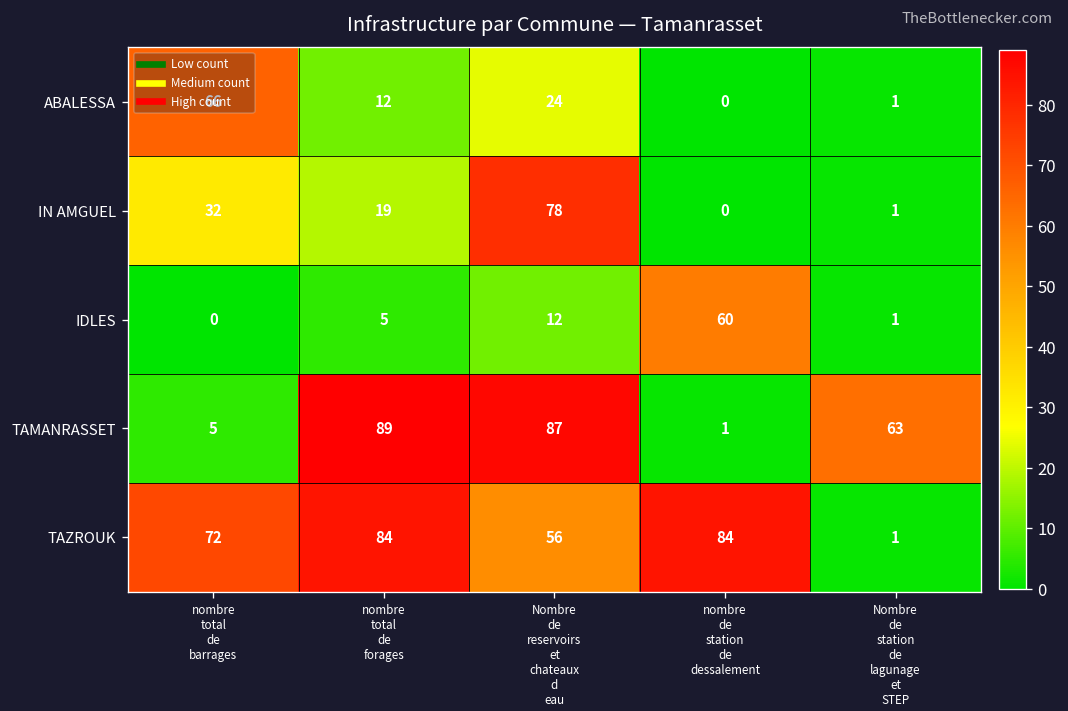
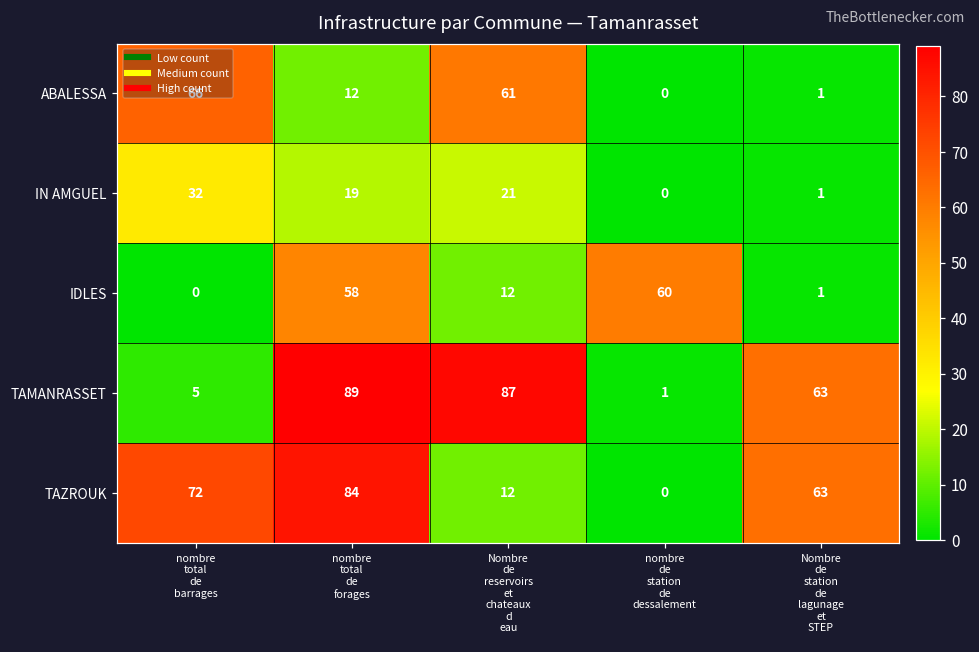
  {
    "ABALESSA": {
      "nombre total de forages": 12,
-     "Nombre de reservoirs et chateaux d eau": 24,
+     "Nombre de reservoirs et chateaux d eau": 61,
      "nombre de station de dessalement": 0,
      "Nombre de station de lagunage et STEP": 1
    },
    "IN AMGUEL": {
      "nombre total de barrages": 32,
      "nombre total de forages": 19,
-     "Nombre de reservoirs et chateaux d eau": 78,
+     "Nombre de reservoirs et chateaux d eau": 21,
      "nombre de station de dessalement": 0,
      "Nombre de station de lagunage et STEP": 1
    },
    "IDLES": {
      "nombre total de barrages": 0,
-     "nombre total de forages": 5,
+     "nombre total de forages": 58,
      "Nombre de reservoirs et chateaux d eau": 12,
      "nombre de station de dessalement": 60,
      "Nombre de station de lagunage et STEP": 1
    },
    "TAMANRASSET": {
      "nombre total de barrages": 5,
      "nombre total de forages": 89,
      "Nombre de reservoirs et chateaux d eau": 87,
      "nombre de station de dessalement": 1,
      "Nombre de station de lagunage et STEP": 63
    },
    "TAZROUK": {
      "nombre total de barrages": 72,
      "nombre total de forages": 84,
-     "Nombre de reservoirs et chateaux d eau": 56,
-     "nombre de station de dessalement": 84,
-     "Nombre de station de lagunage et STEP": 1
+     "Nombre de reservoirs et chateaux d eau": 12,
+     "nombre de station de dessalement": 0,
+     "Nombre de station de lagunage et STEP": 63
    }
  }
